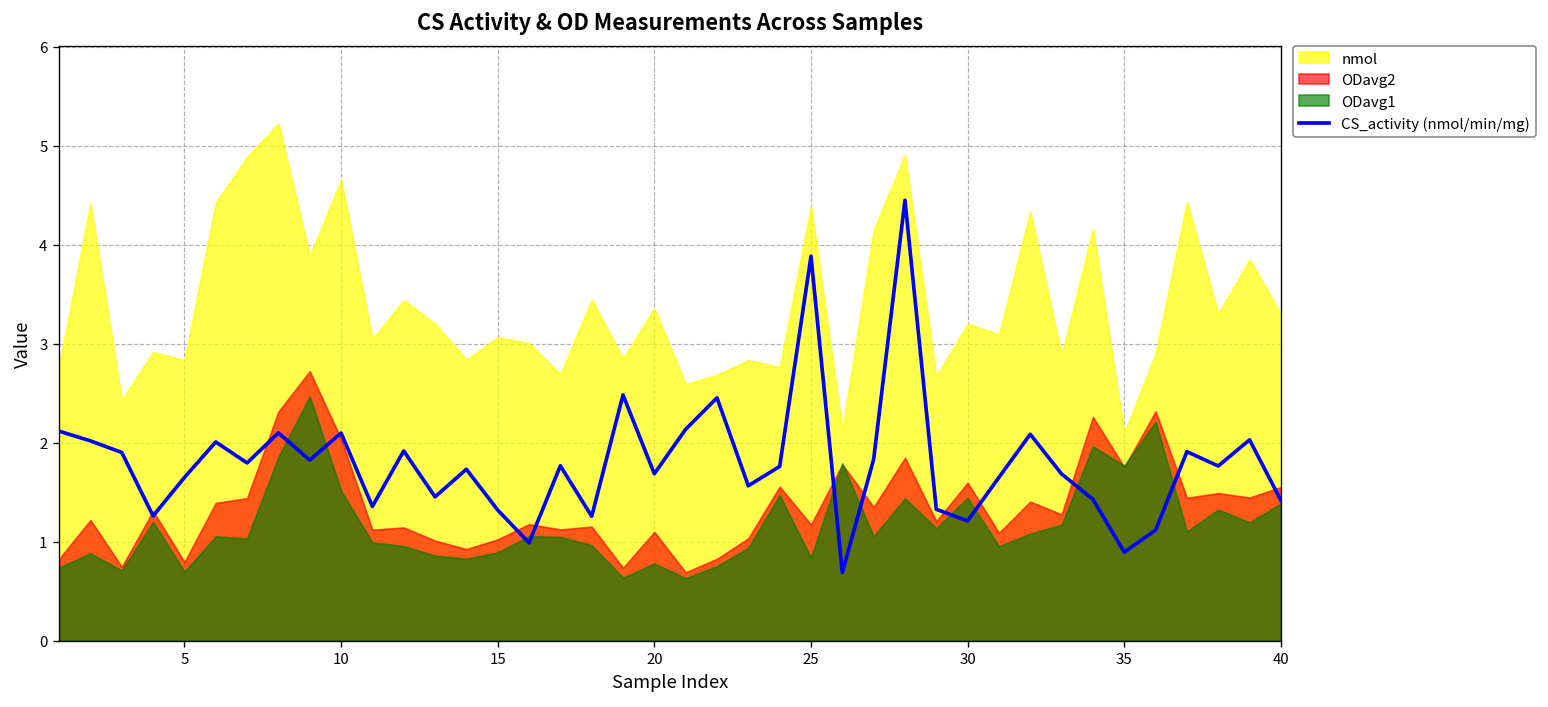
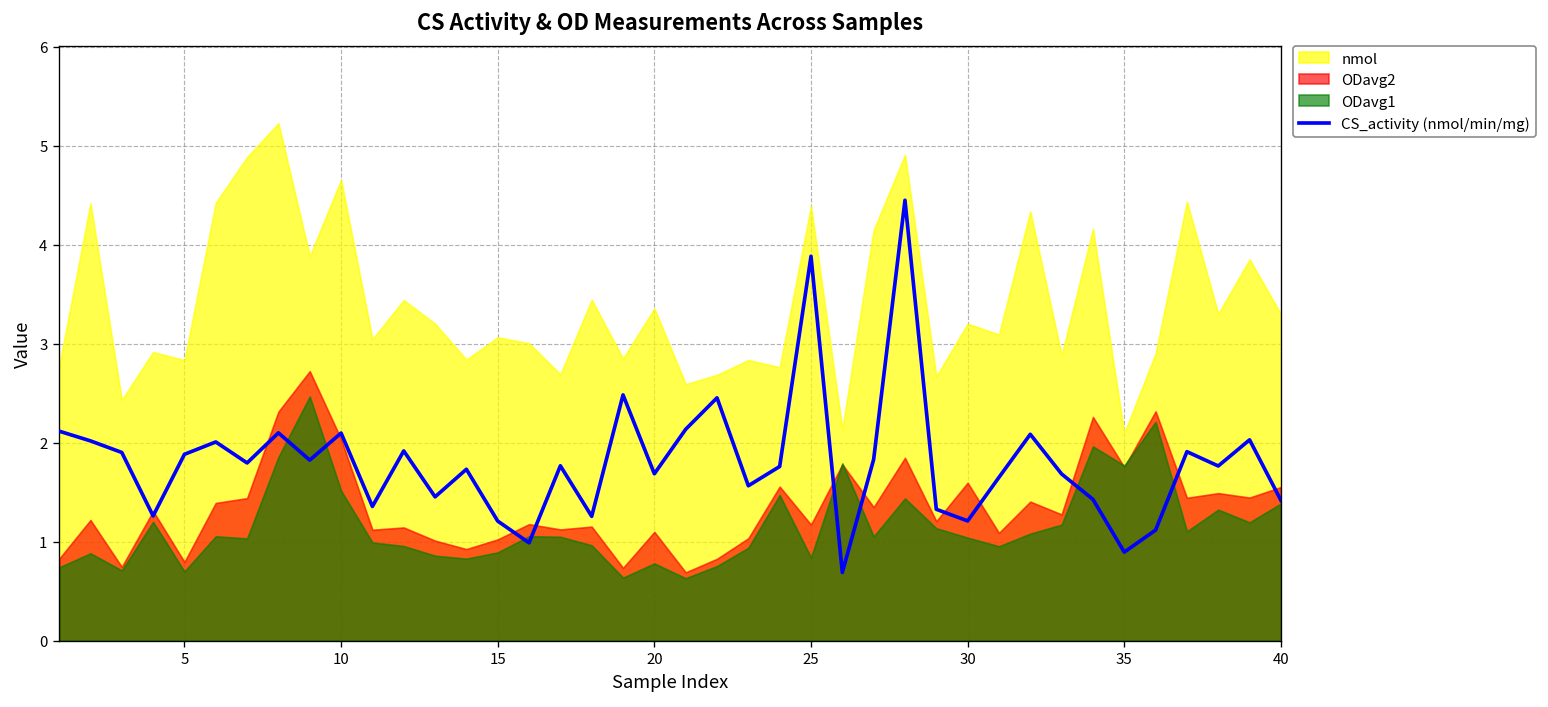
  {
    "CS_activity (nmol/min/mg)": {
-     "5": 1.6,
+     "5": 1.9,
      "10": 2.1,
-     "15": 1.3,
+     "15": 1.2,
      "20": 1.7,
      "25": 3.9,
      "30": 1.2,
      "35": 0.9,
      "40": 1.4
    },
    "nmol": {
      "5": 2.8,
      "10": 4.7,
      "15": 3.1,
      "20": 3.4,
      "25": 4.4,
      "30": 3.2,
      "35": 2.1,
      "40": 3.3
    },
    "ODavg2": {
      "5": 0.8,
      "10": 2.0,
      "15": 1.0,
      "20": 1.1,
      "25": 1.2,
      "30": 1.6,
      "40": 1.6
    },
    "ODavg1": {
      "5": 0.7,
      "10": 1.5,
      "15": 0.9,
      "20": 0.8,
      "25": 0.8,
-     "30": 1.4,
+     "30": 1.0,
      "40": 1.4
    }
  }
